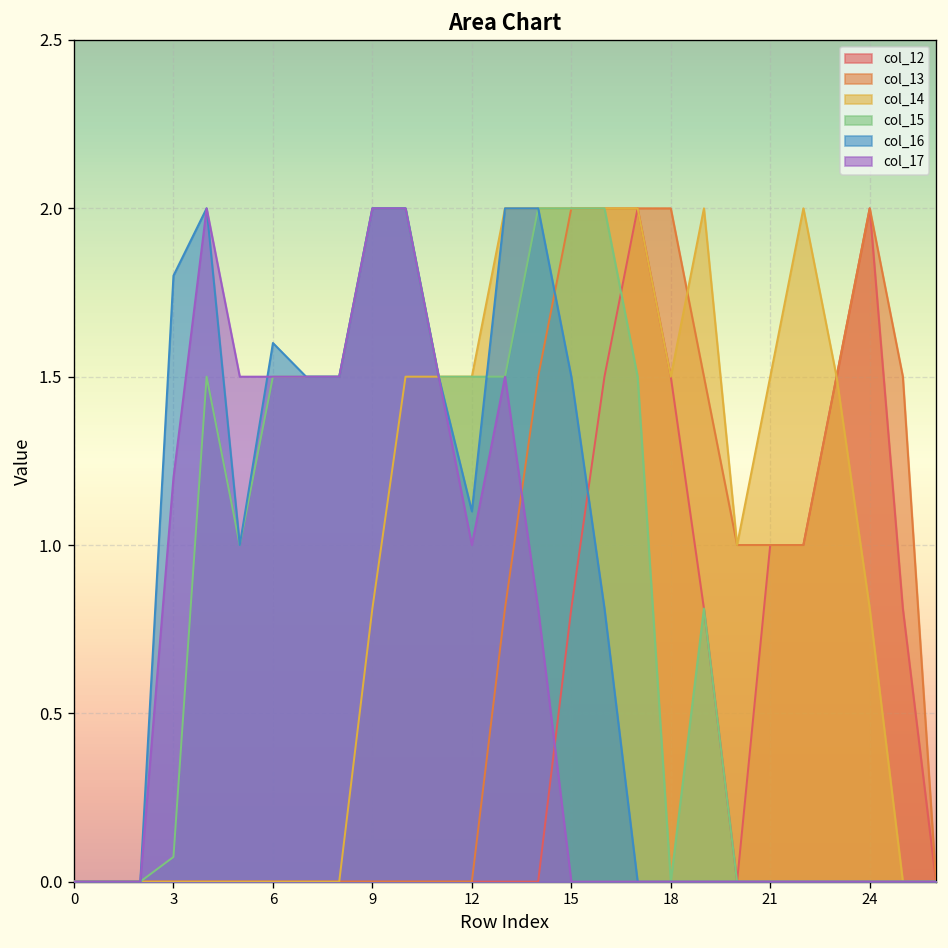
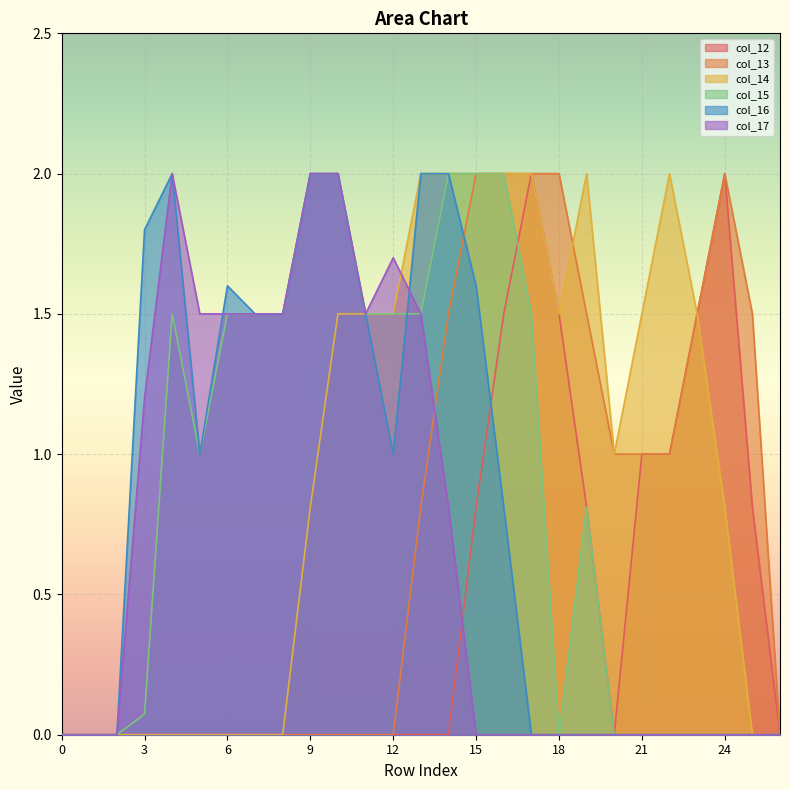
  {
    "col_15": {
      "3": 0.07
    },
    "col_16": {
      "3": 1.8,
      "6": 1.6,
-     "12": 1.1,
-     "15": 1.5
+     "12": 1.0,
+     "15": 1.6
    },
    "col_17": {
      "3": 1.2,
-     "12": 1.0,
+     "12": 1.7,
      "15": 0.0
    }
  }
